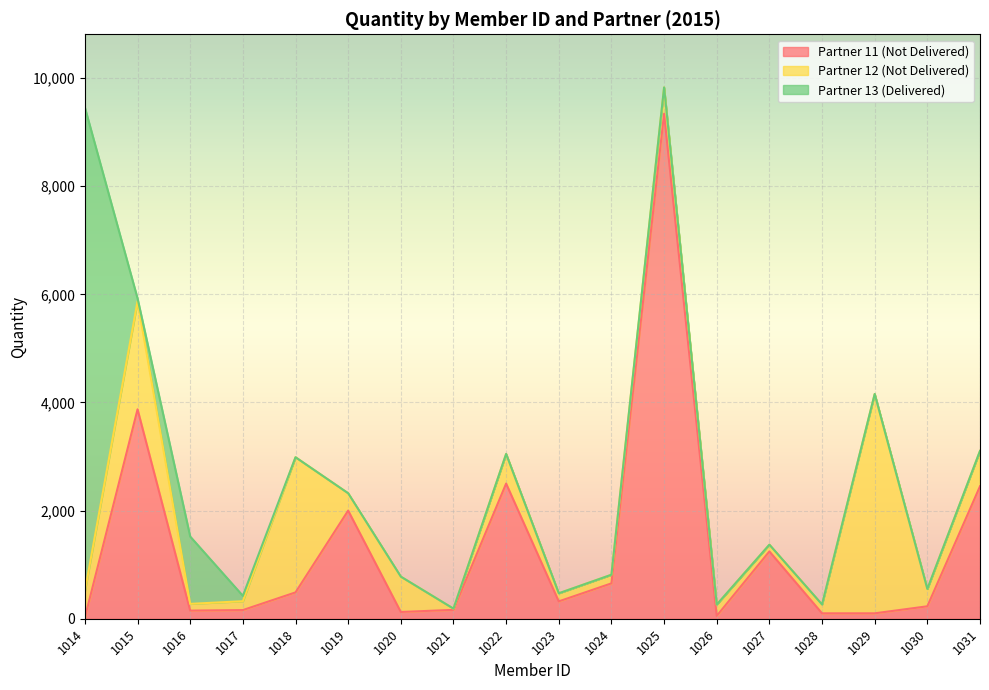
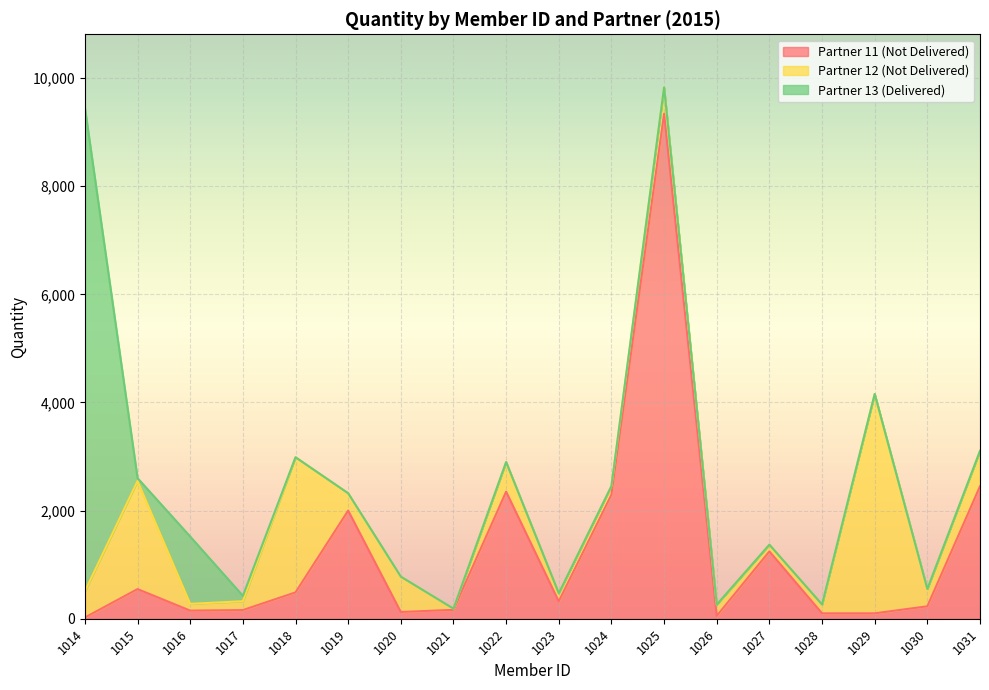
  {
    "Partner 11 (Not Delivered)": {
      "1014": "0",
-     "1015": "3,900",
+     "1015": "500",
      "1016": "200",
      "1017": "200",
      "1018": "500",
      "1019": "2,000",
      "1020": "100",
-     "1022": "2,500",
+     "1022": "2,400",
      "1023": "300",
-     "1024": "700",
+     "1024": "2,300",
      "1025": "9,300",
      "1026": "100",
      "1027": "1,200",
      "1028": "100",
      "1029": "100",
      "1030": "200",
      "1031": "2,500"
    },
    "Partner 12 (Not Delivered)": {
      "1014": "500",
      "1015": "2,000",
      "1016": "100",
      "1017": "200"
    },
    "Partner 13 (Delivered)": {
      "1014": "8,900",
      "1015": "100",
      "1016": "1,200",
      "1017": "100"
    }
  }
